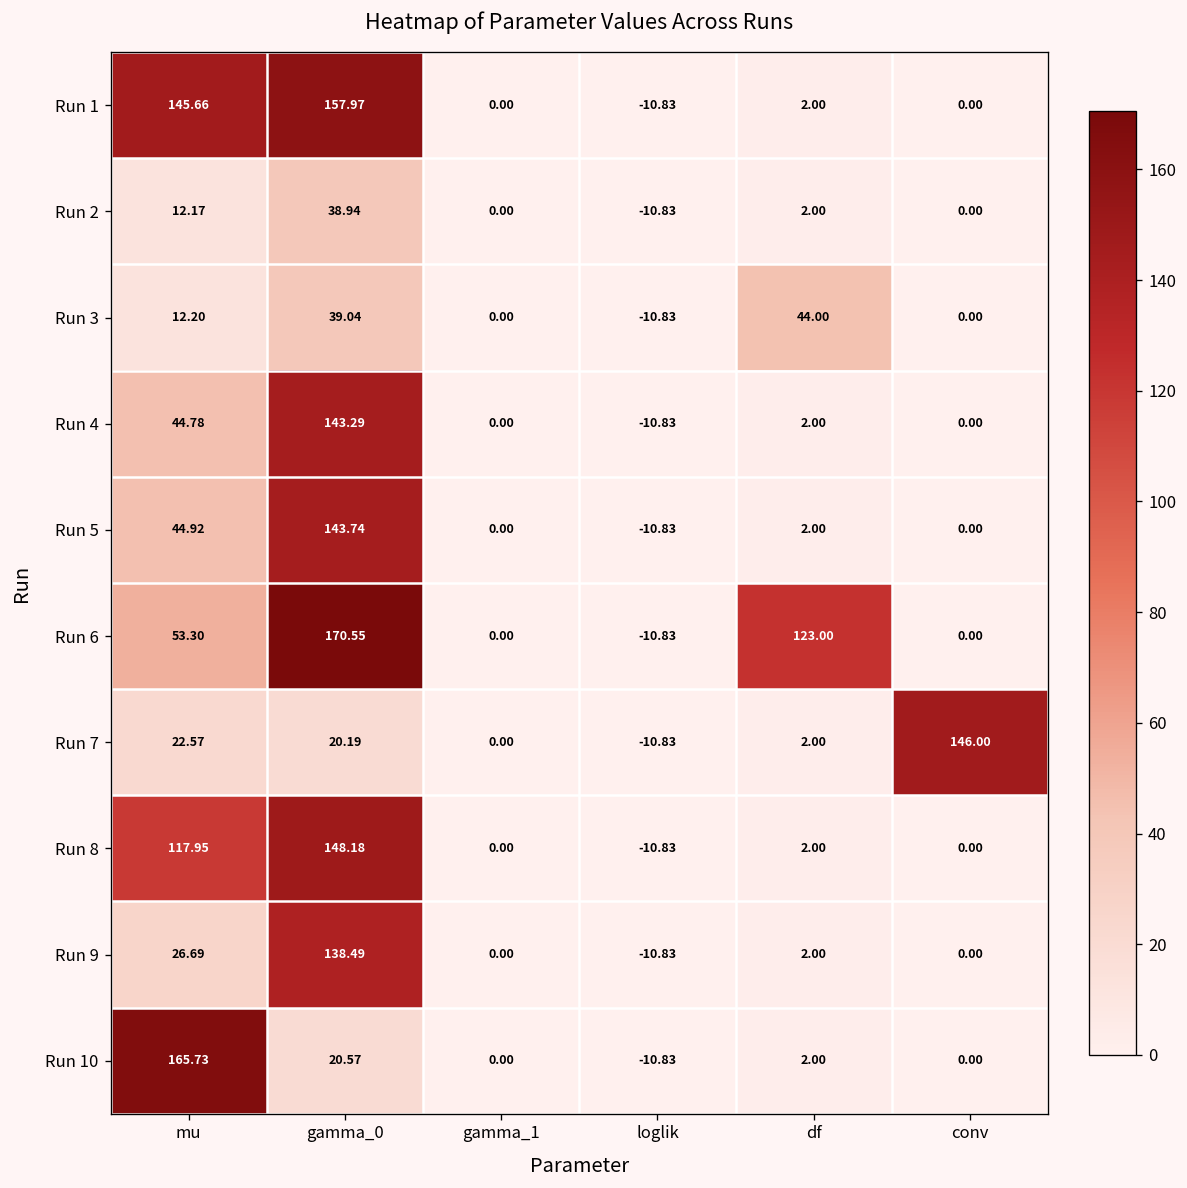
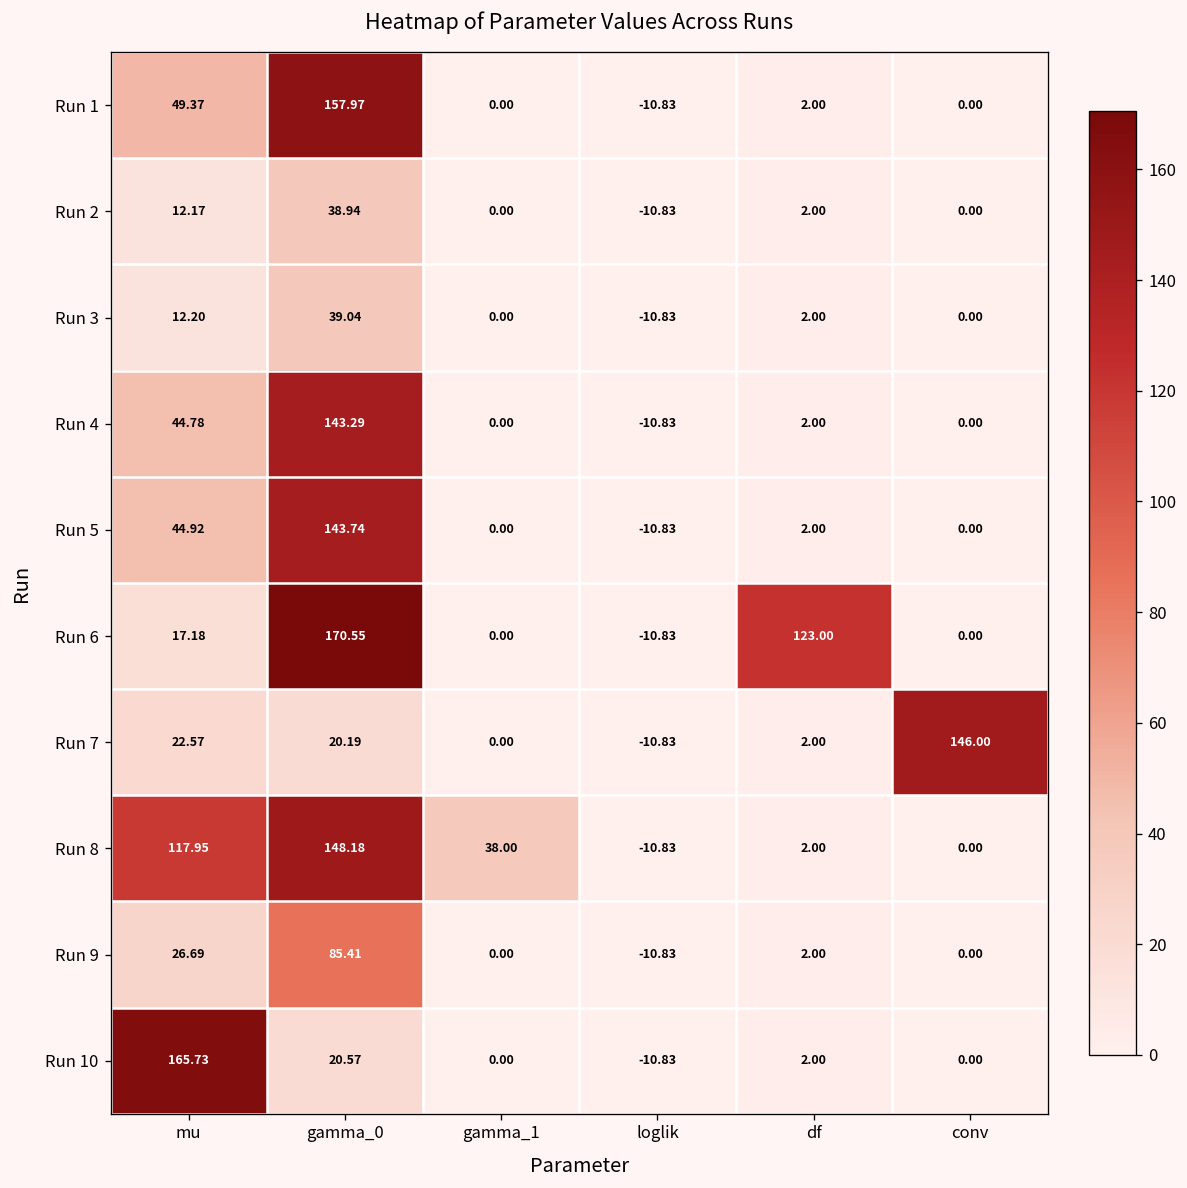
  {
    "Run 1": {
-     "mu": 145.66,
+     "mu": 49.37,
      "gamma_0": 157.97,
      "gamma_1": 0.00,
      "loglik": -10.83,
      "df": 2.00,
      "conv": 0.00
    },
    "Run 2": {
      "mu": 12.17,
      "gamma_0": 38.94,
      "gamma_1": 0.00,
      "loglik": -10.83,
      "df": 2.00,
      "conv": 0.00
    },
    "Run 3": {
      "mu": 12.20,
      "gamma_0": 39.04,
      "gamma_1": 0.00,
      "loglik": -10.83,
-     "df": 44.00,
+     "df": 2.00,
      "conv": 0.00
    },
    "Run 4": {
      "mu": 44.78,
      "gamma_0": 143.29,
      "gamma_1": 0.00,
      "loglik": -10.83,
      "df": 2.00,
      "conv": 0.00
    },
    "Run 5": {
      "mu": 44.92,
      "gamma_0": 143.74,
      "gamma_1": 0.00,
      "loglik": -10.83,
      "df": 2.00,
      "conv": 0.00
    },
    "Run 6": {
-     "mu": 53.30,
+     "mu": 17.18,
      "gamma_0": 170.55,
      "gamma_1": 0.00,
      "loglik": -10.83,
      "df": 123.00,
      "conv": 0.00
    },
    "Run 7": {
      "mu": 22.57,
      "gamma_0": 20.19,
      "gamma_1": 0.00,
      "loglik": -10.83,
      "df": 2.00,
      "conv": 146.00
    },
    "Run 8": {
      "mu": 117.95,
      "gamma_0": 148.18,
-     "gamma_1": 0.00,
+     "gamma_1": 38.00,
      "loglik": -10.83,
      "df": 2.00,
      "conv": 0.00
    },
    "Run 9": {
      "mu": 26.69,
-     "gamma_0": 138.49,
+     "gamma_0": 85.41,
      "gamma_1": 0.00,
      "loglik": -10.83,
      "df": 2.00,
      "conv": 0.00
    },
    "Run 10": {
      "mu": 165.73,
      "gamma_0": 20.57,
      "gamma_1": 0.00,
      "loglik": -10.83,
      "df": 2.00,
      "conv": 0.00
    }
  }
